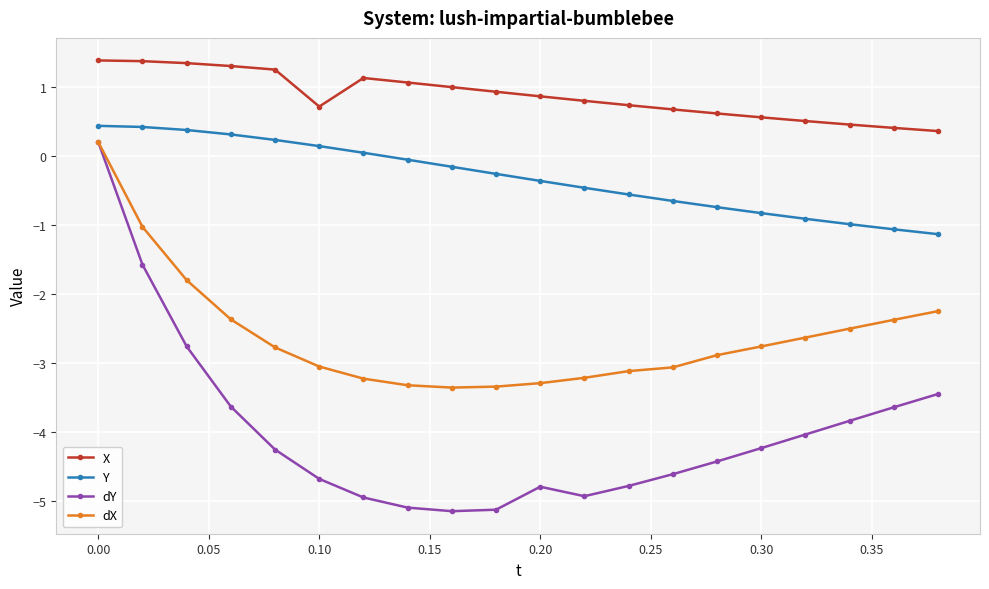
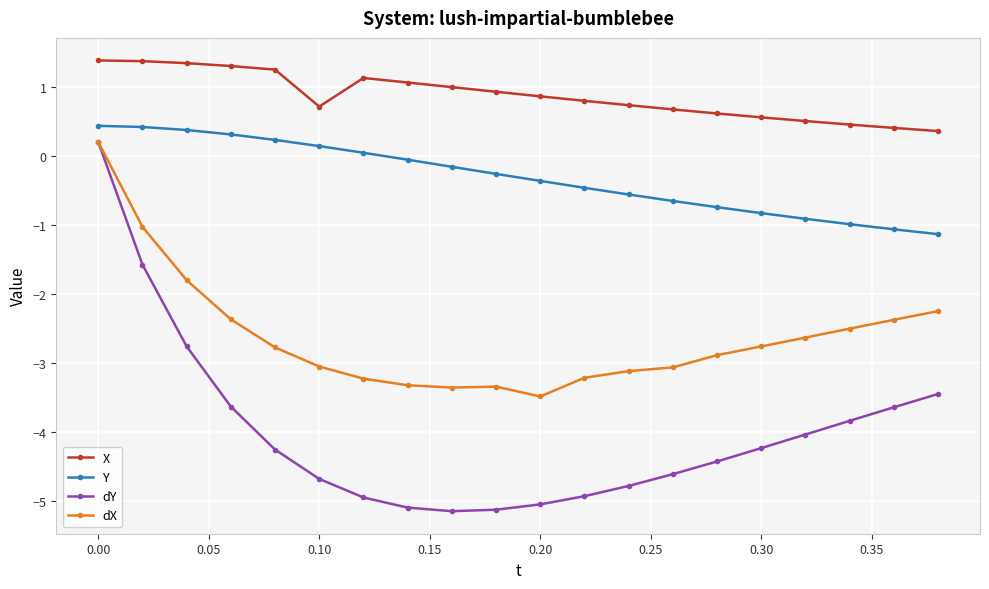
  {
    "X": {
      "0.00": 1.4,
      "0.10": 0.7,
      "0.20": 0.9,
      "0.30": 0.6
    },
    "Y": {
      "0.00": 0.4,
      "0.10": 0.1,
      "0.20": -0.4,
      "0.30": -0.8
    },
    "dY": {
      "0.10": -4.7,
-     "0.20": -4.8,
+     "0.20": -5.0,
      "0.30": -4.2
    },
    "dX": {
      "0.10": -3.1,
-     "0.20": -3.3,
+     "0.20": -3.5,
      "0.30": -2.8
    }
  }
